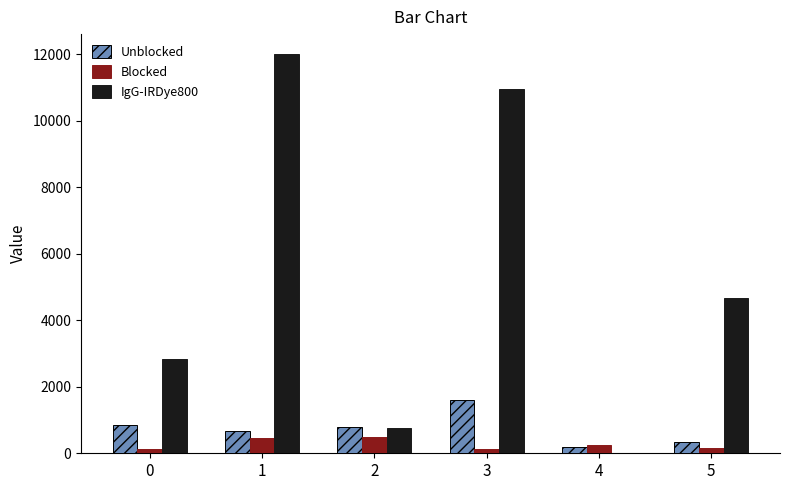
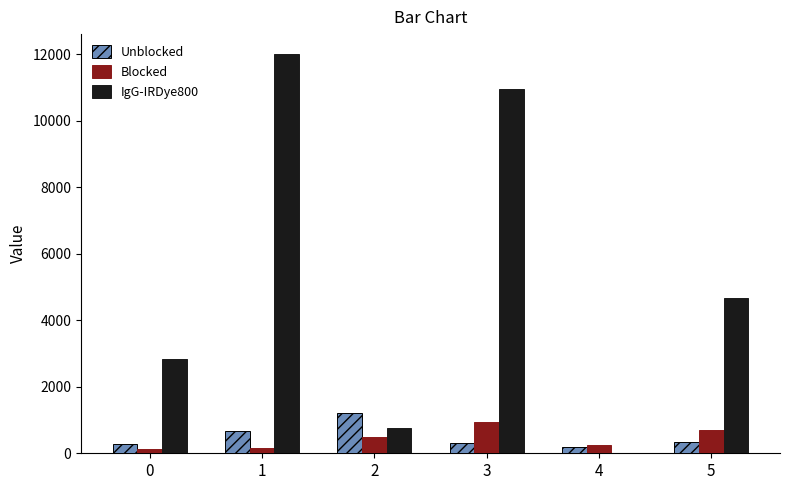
  {
    "Unblocked": {
-     "0": 800,
+     "0": 300,
      "1": 700,
-     "2": 800,
-     "3": 1600,
+     "2": 1200,
+     "3": 300,
      "4": 200,
      "5": 300
    },
    "Blocked": {
      "0": 100,
-     "1": 500,
+     "1": 200,
      "2": 500,
-     "3": 100,
+     "3": 900,
      "4": 200,
-     "5": 200
+     "5": 700
    },
    "IgG-IRDye800": {
      "0": 2800,
      "1": 12000,
      "2": 800,
      "3": 10900,
      "5": 4700
    }
  }
